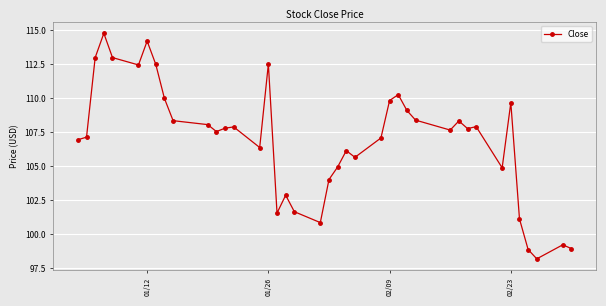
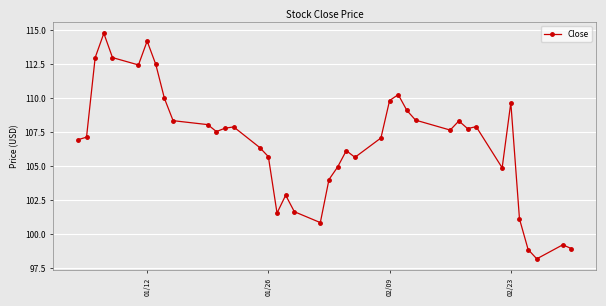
  {
    "01/12": 114.2,
-   "01/26": 112.5,
+   "01/26": 105.7,
    "02/09": 109.8,
    "02/23": 109.7
  }
